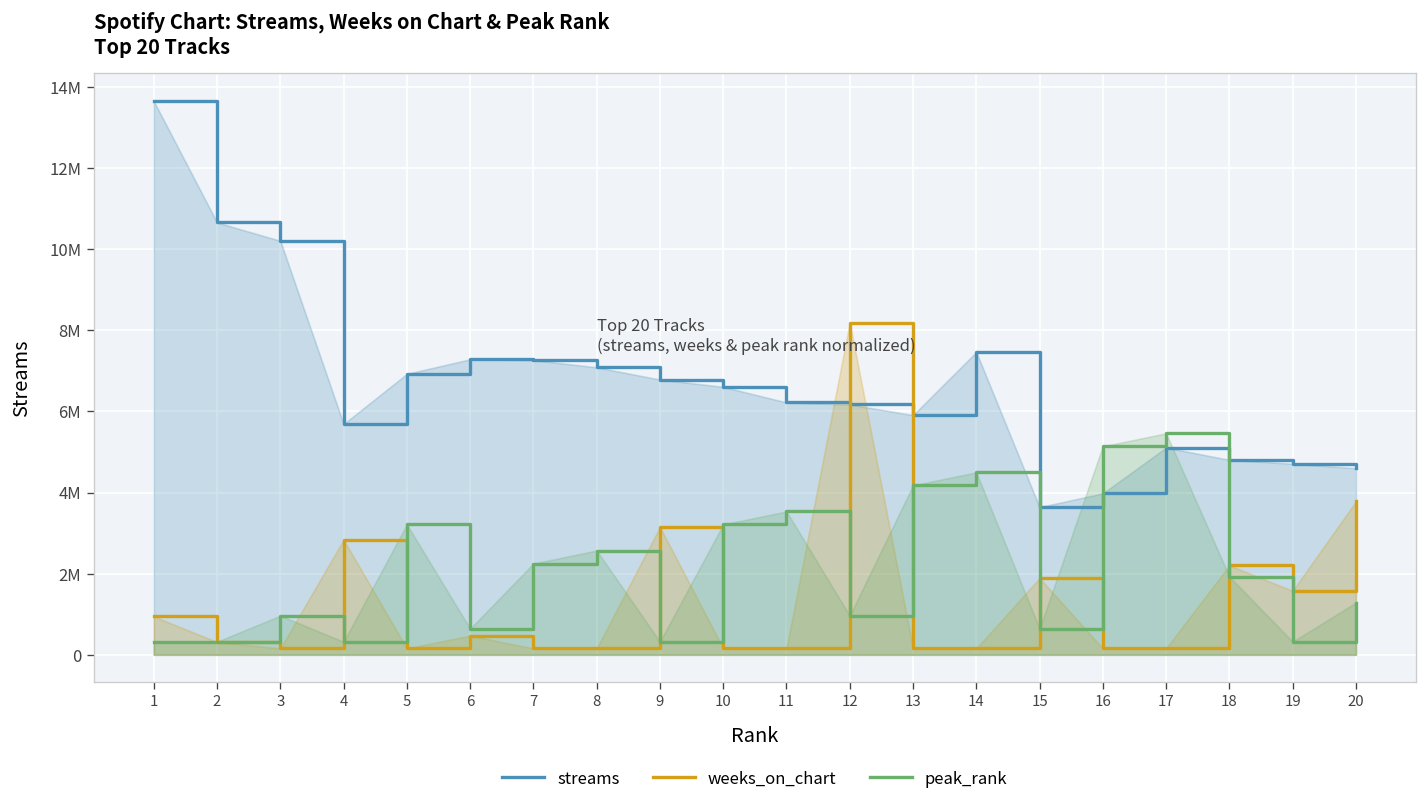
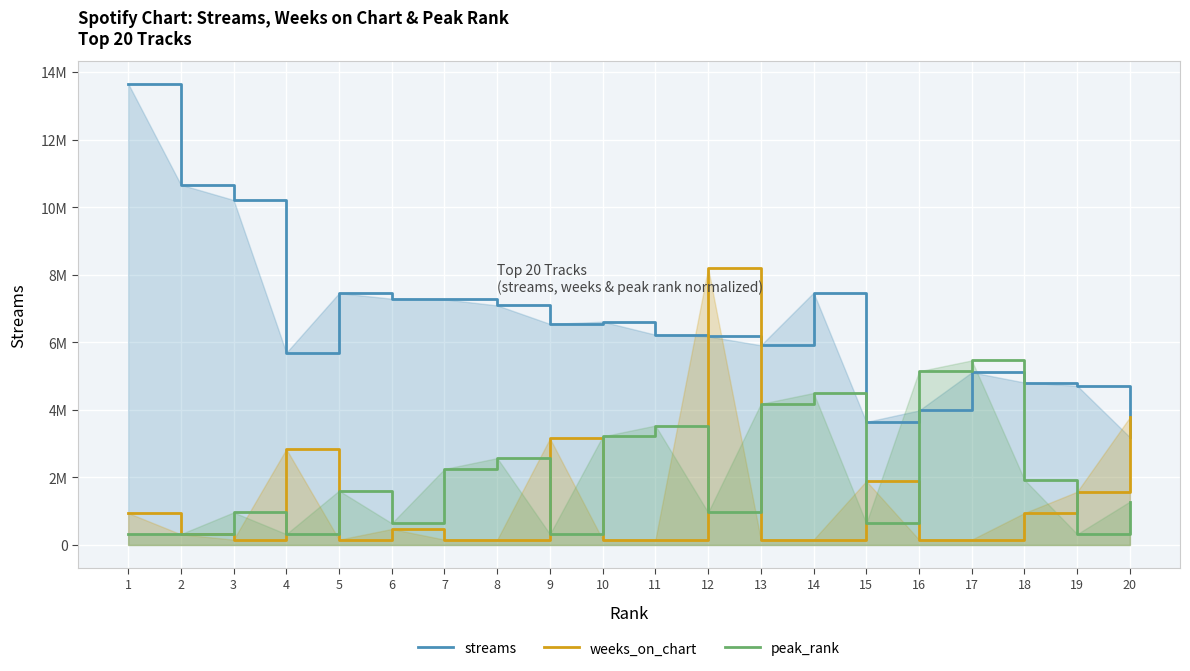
  {
    "streams": {
      "1": 13700000,
      "2": 10700000,
      "3": 10200000,
      "4": 5700000,
-     "5": 6900000,
+     "5": 7500000,
      "6": 7300000,
      "7": 7300000,
      "8": 7100000,
-     "9": 6800000,
+     "9": 6500000,
      "10": 6600000,
      "11": 6200000,
      "12": 6200000,
      "13": 5900000,
      "14": 7500000,
      "15": 3600000,
      "16": 4000000,
      "17": 5100000,
      "18": 4800000,
      "19": 4700000,
-     "20": 4600000
+     "20": 3200000
    },
    "weeks_on_chart": {
      "1": 900000,
      "3": 200000,
      "4": 2800000,
      "5": 200000,
      "6": 500000,
      "7": 200000,
      "8": 200000,
      "9": 3200000,
      "10": 200000,
      "11": 200000,
      "13": 200000,
      "14": 200000,
      "15": 1900000,
      "16": 200000,
      "17": 200000,
-     "18": 2200000,
+     "18": 900000,
      "19": 1600000,
      "20": 3800000
    },
    "peak_rank": {
      "1": 300000,
      "3": 1000000,
      "4": 300000,
-     "5": 3200000,
+     "5": 1600000,
      "6": 600000,
      "7": 2200000,
      "8": 2600000,
      "9": 300000,
      "10": 3200000,
      "11": 3500000,
      "12": 1000000,
      "13": 4200000,
      "14": 4500000,
      "15": 600000,
      "16": 5100000,
      "17": 5500000,
      "18": 1900000,
      "19": 300000,
      "20": 1300000
    }
  }
